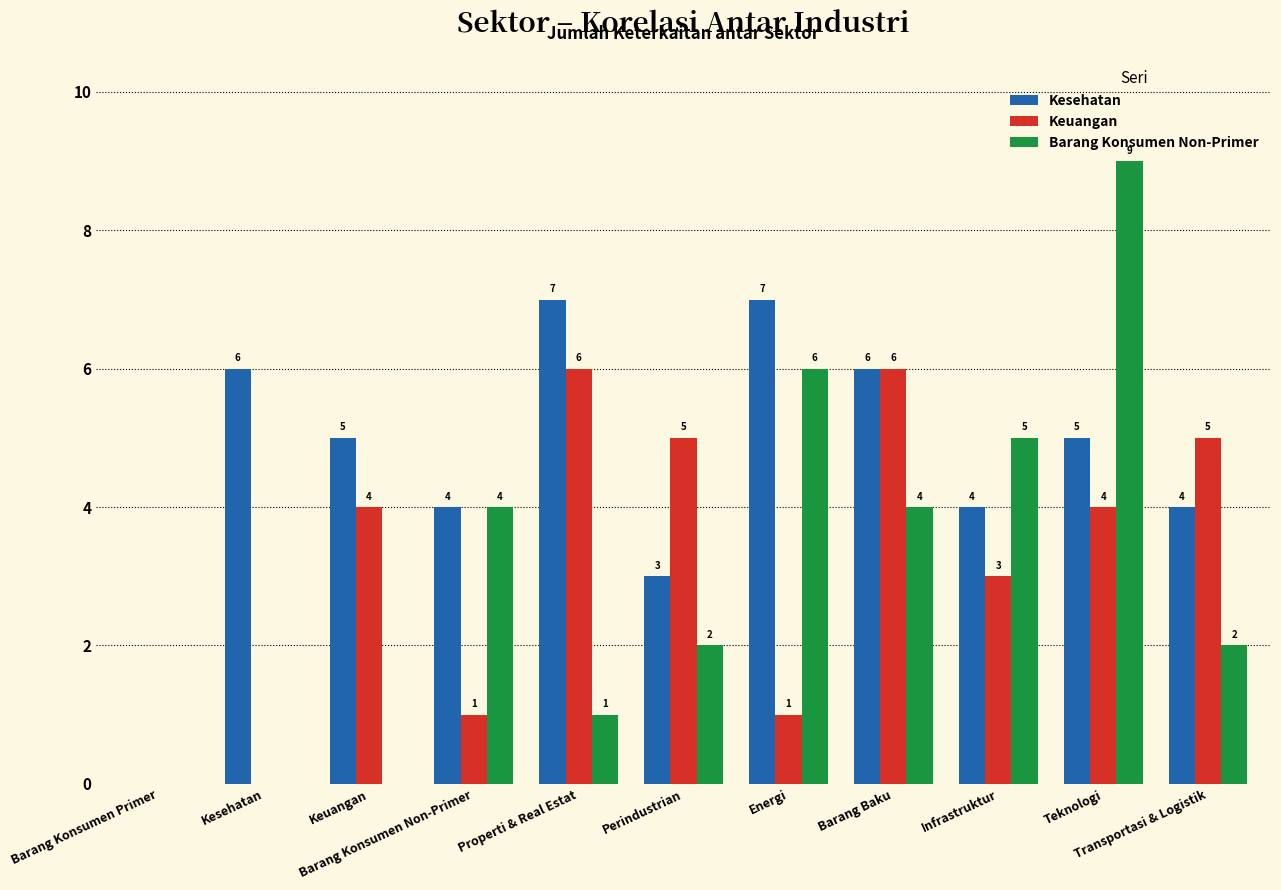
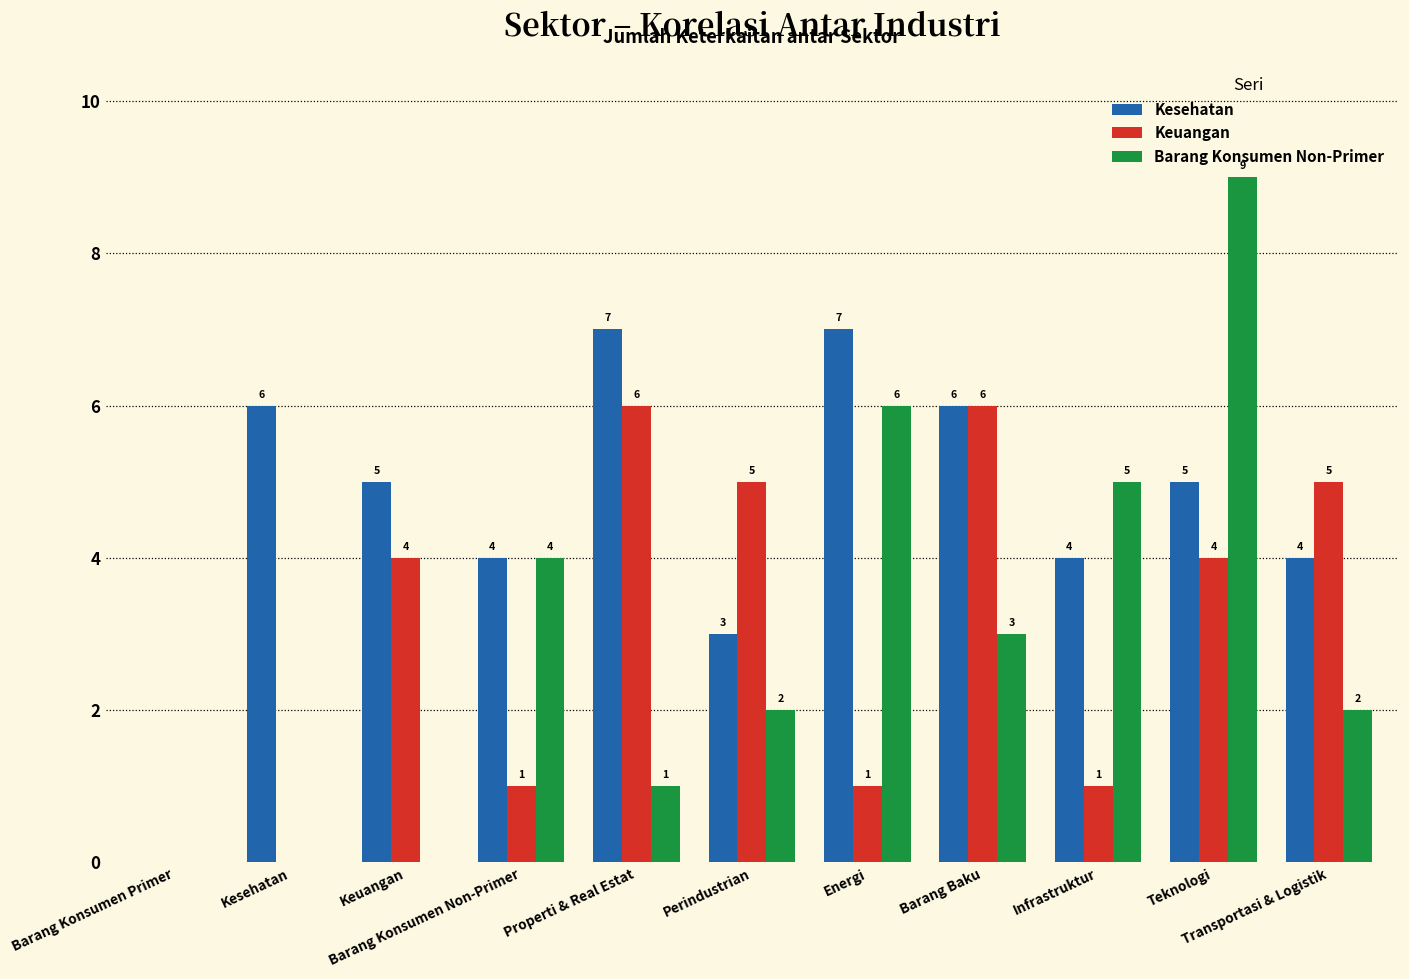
  {
    "Kesehatan": {
      "Kesehatan": 6,
      "Keuangan": 5,
      "Barang Konsumen Non-Primer": 4,
      "Properti & Real Estat": 7,
      "Perindustrian": 3,
      "Energi": 7,
      "Barang Baku": 6,
      "Infrastruktur": 4,
      "Teknologi": 5,
      "Transportasi & Logistik": 4
    },
    "Keuangan": {
      "Keuangan": 4,
      "Barang Konsumen Non-Primer": 1,
      "Properti & Real Estat": 6,
      "Perindustrian": 5,
      "Energi": 1,
      "Barang Baku": 6,
-     "Infrastruktur": 3,
+     "Infrastruktur": 1,
      "Teknologi": 4,
      "Transportasi & Logistik": 5
    },
    "Barang Konsumen Non-Primer": {
      "Barang Konsumen Non-Primer": 4,
      "Properti & Real Estat": 1,
      "Perindustrian": 2,
      "Energi": 6,
-     "Barang Baku": 4,
+     "Barang Baku": 3,
      "Infrastruktur": 5,
      "Teknologi": 9,
      "Transportasi & Logistik": 2
    }
  }
